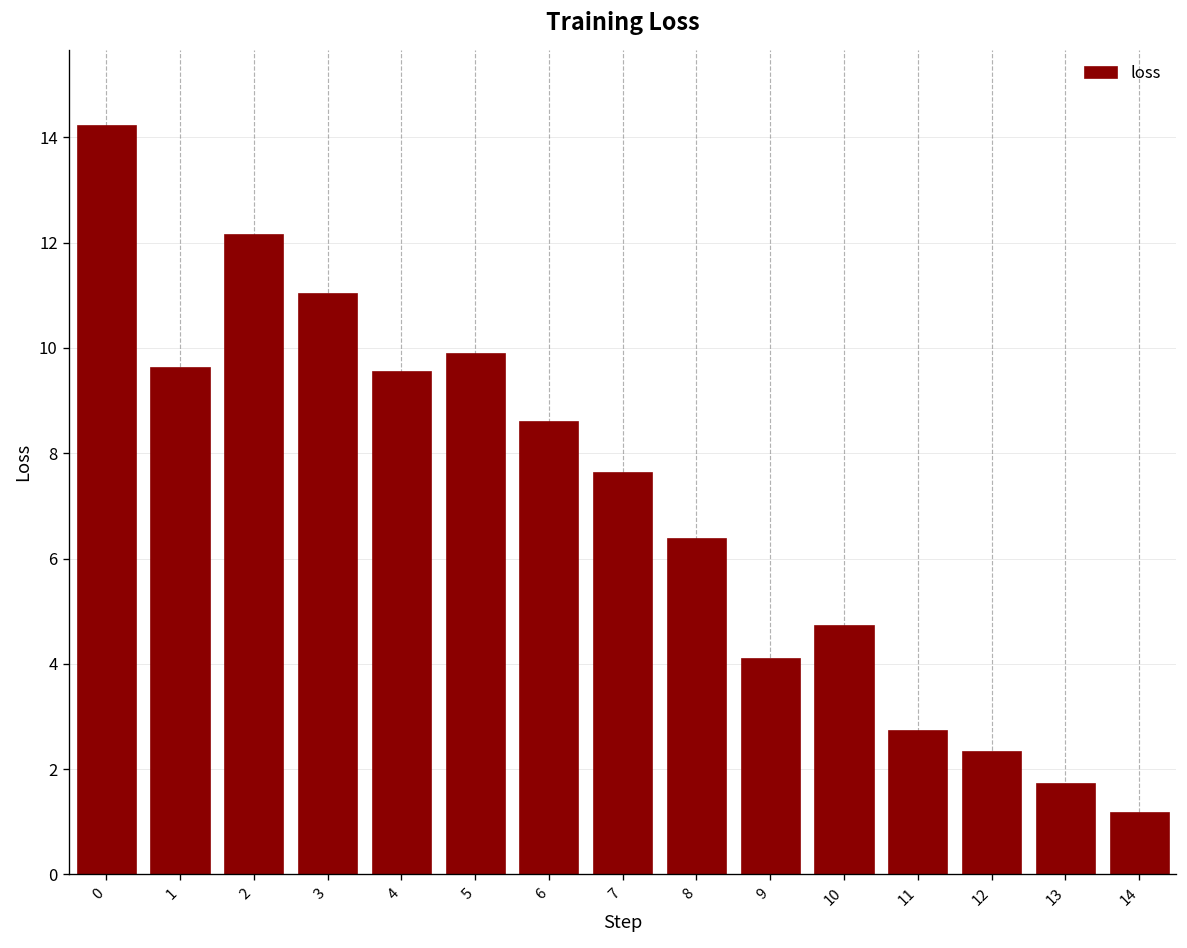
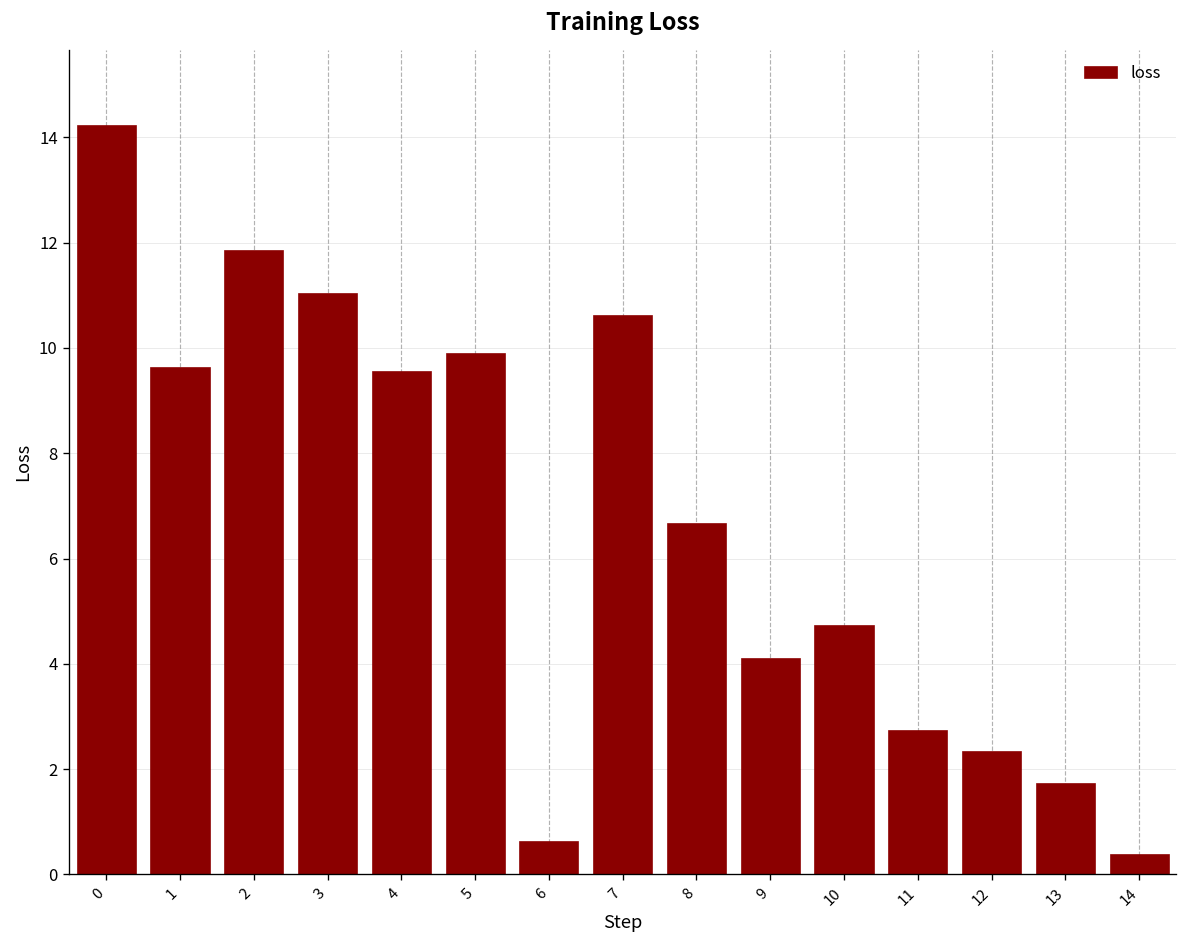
  {
    "0": 14.2,
    "1": 9.6,
-   "2": 12.2,
+   "2": 11.9,
    "3": 11.0,
    "4": 9.6,
    "5": 9.9,
-   "6": 8.6,
-   "7": 7.6,
-   "8": 6.4,
+   "6": 0.6,
+   "7": 10.6,
+   "8": 6.7,
    "9": 4.1,
    "10": 4.7,
    "11": 2.7,
    "12": 2.3,
    "13": 1.7,
-   "14": 1.2
+   "14": 0.4
  }
